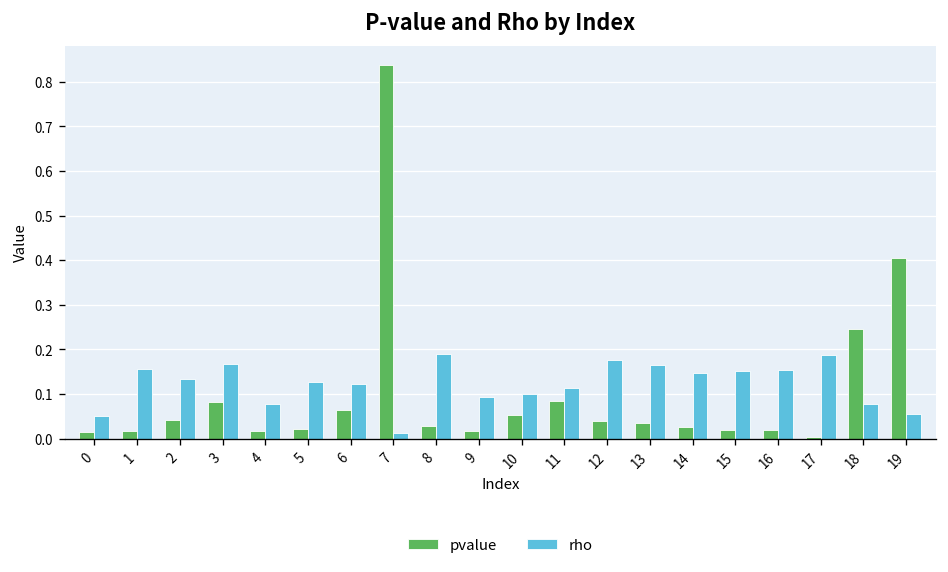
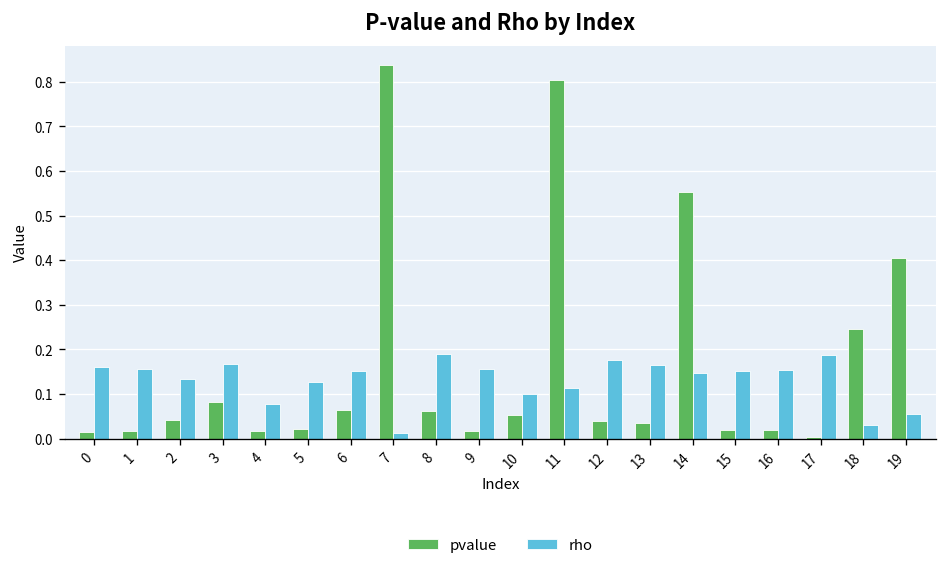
  {
    "pvalue": {
      "0": 0.01,
      "1": 0.02,
      "2": 0.04,
      "3": 0.08,
      "4": 0.02,
      "5": 0.02,
      "6": 0.06,
      "7": 0.84,
-     "8": 0.03,
+     "8": 0.06,
      "9": 0.02,
      "10": 0.05,
-     "11": 0.08,
+     "11": 0.81,
      "12": 0.04,
      "13": 0.03,
-     "14": 0.03,
+     "14": 0.55,
      "15": 0.02,
      "16": 0.02,
      "18": 0.25,
      "19": 0.41
    },
    "rho": {
-     "0": 0.05,
+     "0": 0.16,
      "1": 0.16,
      "2": 0.13,
      "3": 0.17,
      "4": 0.08,
      "5": 0.13,
-     "6": 0.12,
+     "6": 0.15,
      "7": 0.01,
      "8": 0.19,
-     "9": 0.09,
+     "9": 0.16,
      "10": 0.10,
      "11": 0.11,
      "12": 0.18,
      "13": 0.16,
      "14": 0.15,
      "15": 0.15,
      "16": 0.15,
      "17": 0.19,
-     "18": 0.08,
+     "18": 0.03,
      "19": 0.05
    }
  }
